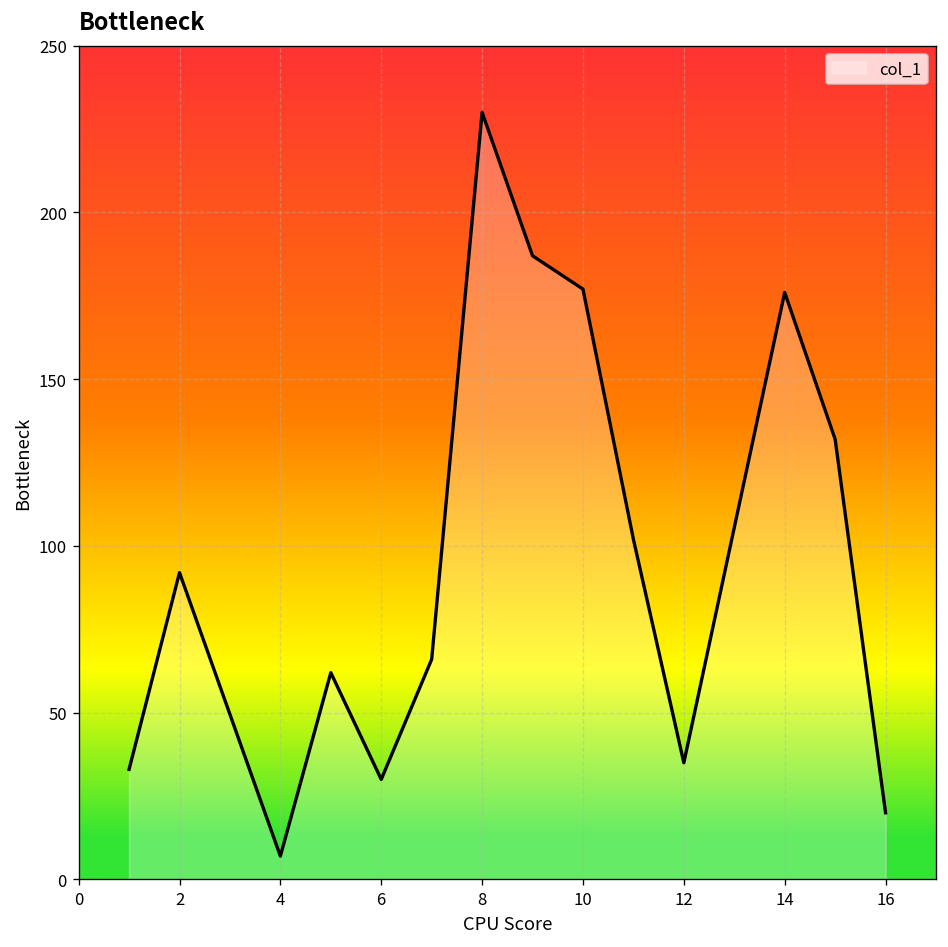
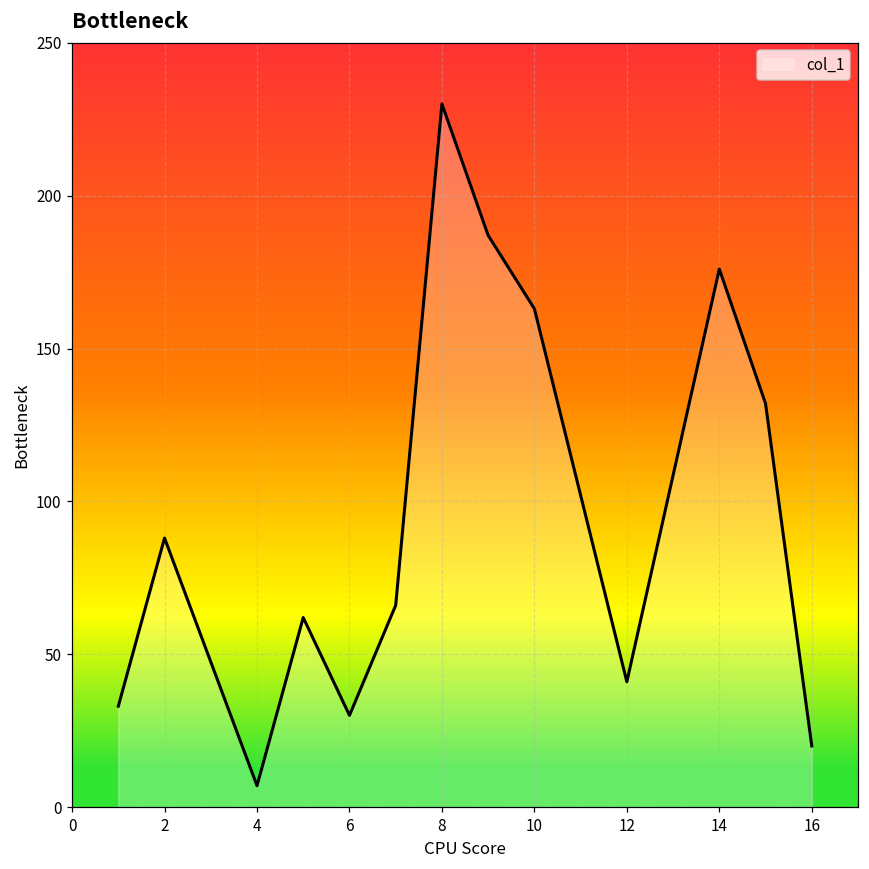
  {
-   "2": 92,
+   "2": 88,
    "4": 7,
    "6": 30,
    "8": 230,
-   "10": 177,
-   "12": 35,
+   "10": 163,
+   "12": 41,
    "14": 176,
    "16": 20
  }
